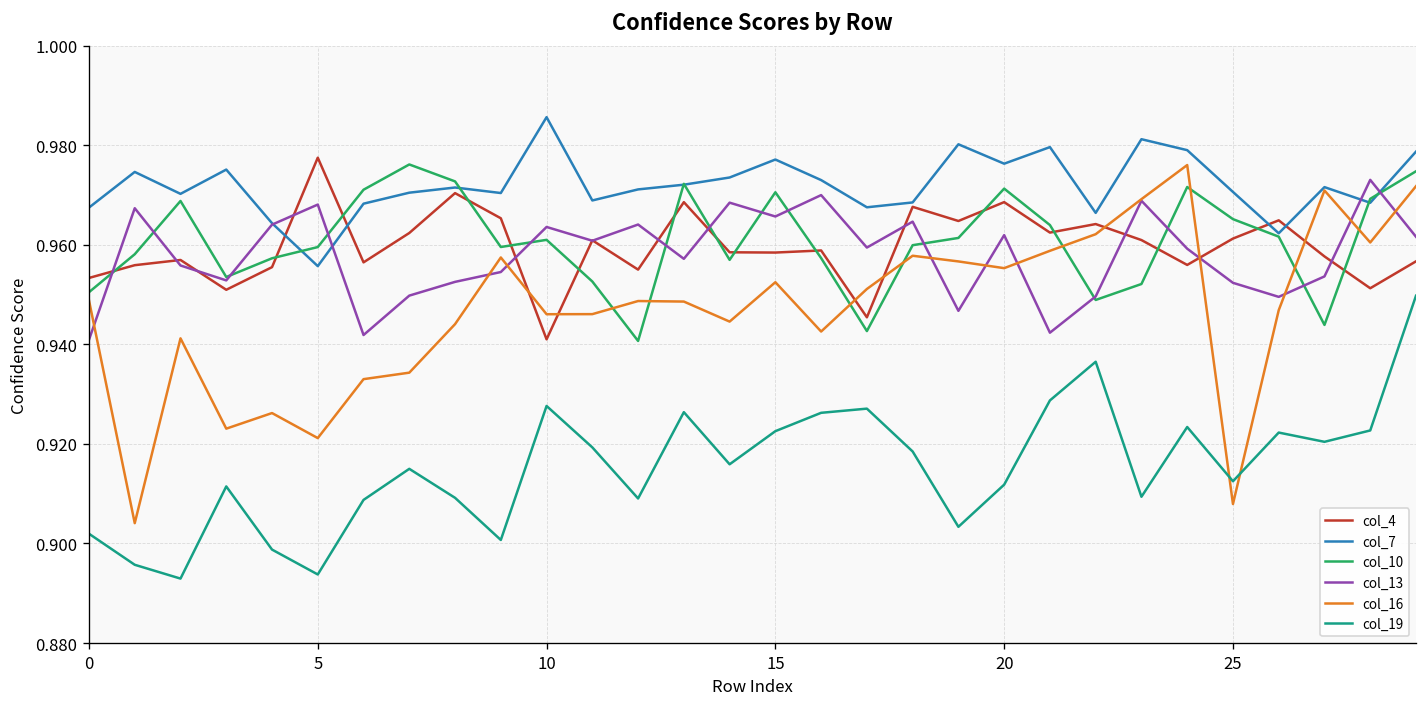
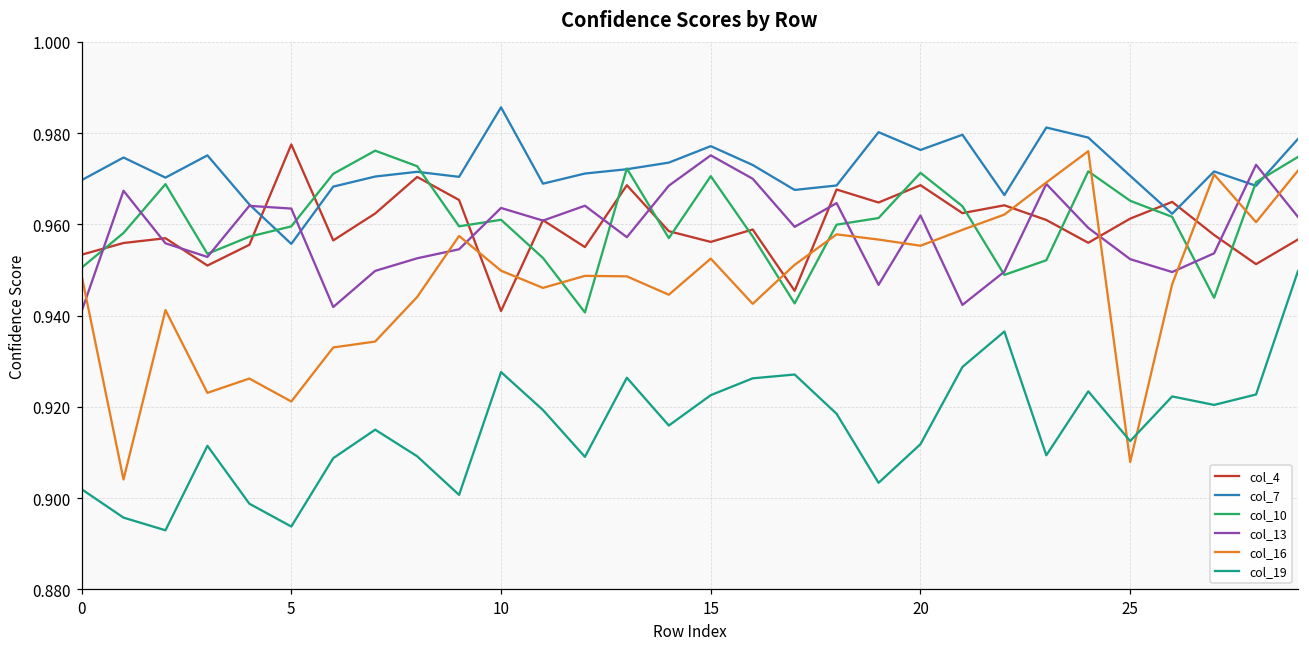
  {
    "col_4": {
      "0": 0.953,
      "5": 0.977,
      "10": 0.941,
-     "15": 0.958,
+     "15": 0.956,
      "20": 0.969,
      "25": 0.961
    },
    "col_7": {
-     "0": 0.967,
+     "0": 0.970,
      "5": 0.956,
      "10": 0.986,
      "15": 0.977,
      "20": 0.976,
      "25": 0.971
    },
    "col_13": {
      "0": 0.941,
-     "5": 0.968,
+     "5": 0.963,
      "10": 0.964,
-     "15": 0.966,
+     "15": 0.975,
      "20": 0.962,
      "25": 0.952
    },
    "col_16": {
      "0": 0.949,
      "5": 0.921,
-     "10": 0.946,
+     "10": 0.950,
      "15": 0.952,
      "20": 0.955,
      "25": 0.908
    }
  }
